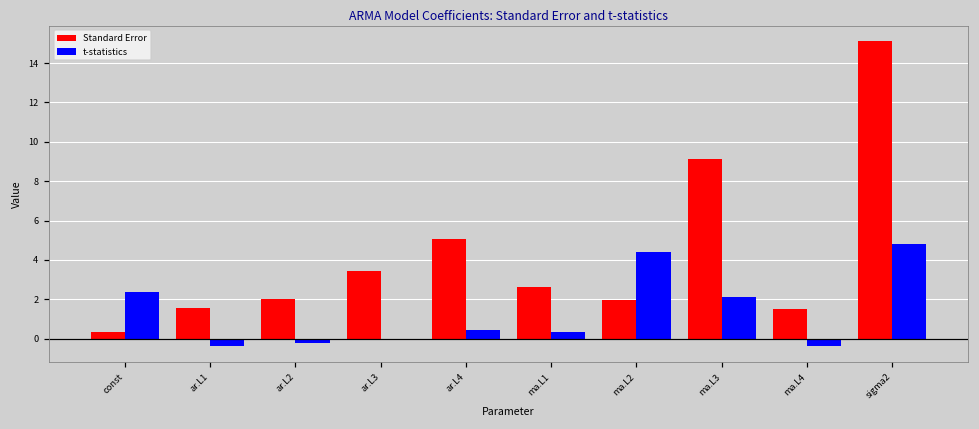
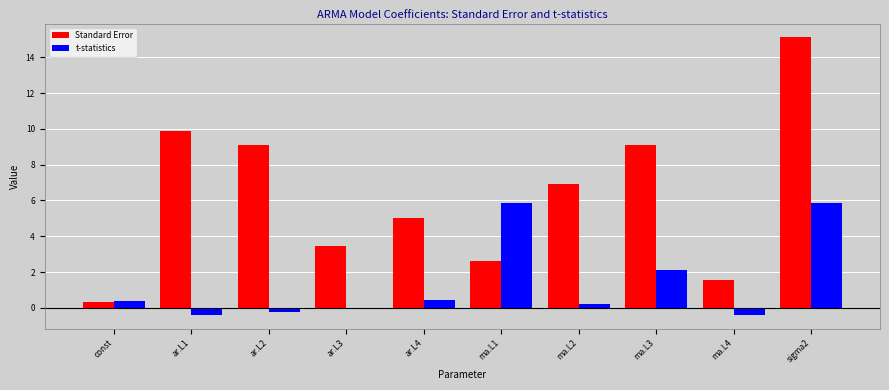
  {
    "Standard Error": {
      "const": 0.3,
-     "ar.L1": 1.5,
-     "ar.L2": 2.0,
+     "ar.L1": 9.9,
+     "ar.L2": 9.1,
      "ar.L3": 3.4,
      "ar.L4": 5.0,
      "ma.L1": 2.6,
-     "ma.L2": 2.0,
+     "ma.L2": 6.9,
      "ma.L3": 9.1,
      "ma.L4": 1.5,
      "sigma2": 15.1
    },
    "t-statistics": {
-     "const": 2.4,
+     "const": 0.4,
      "ar.L1": -0.4,
      "ar.L2": -0.2,
      "ar.L4": 0.4,
-     "ma.L1": 0.4,
-     "ma.L2": 4.4,
+     "ma.L1": 5.8,
+     "ma.L2": 0.2,
      "ma.L3": 2.1,
      "ma.L4": -0.4,
-     "sigma2": 4.8
+     "sigma2": 5.9
    }
  }
